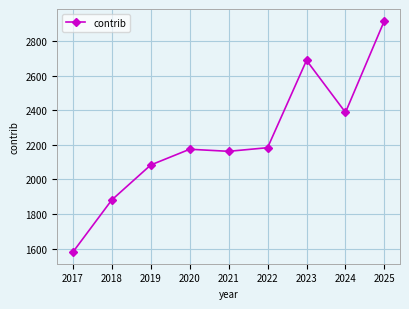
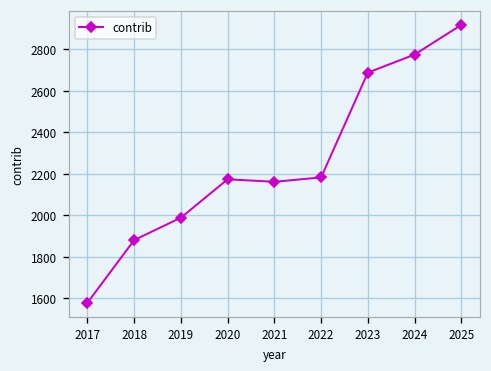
  {
    "2017": 1580,
    "2018": 1880,
-   "2019": 2080,
+   "2019": 1990,
    "2020": 2170,
    "2021": 2160,
    "2022": 2180,
    "2023": 2690,
-   "2024": 2390,
+   "2024": 2780,
    "2025": 2920
  }
